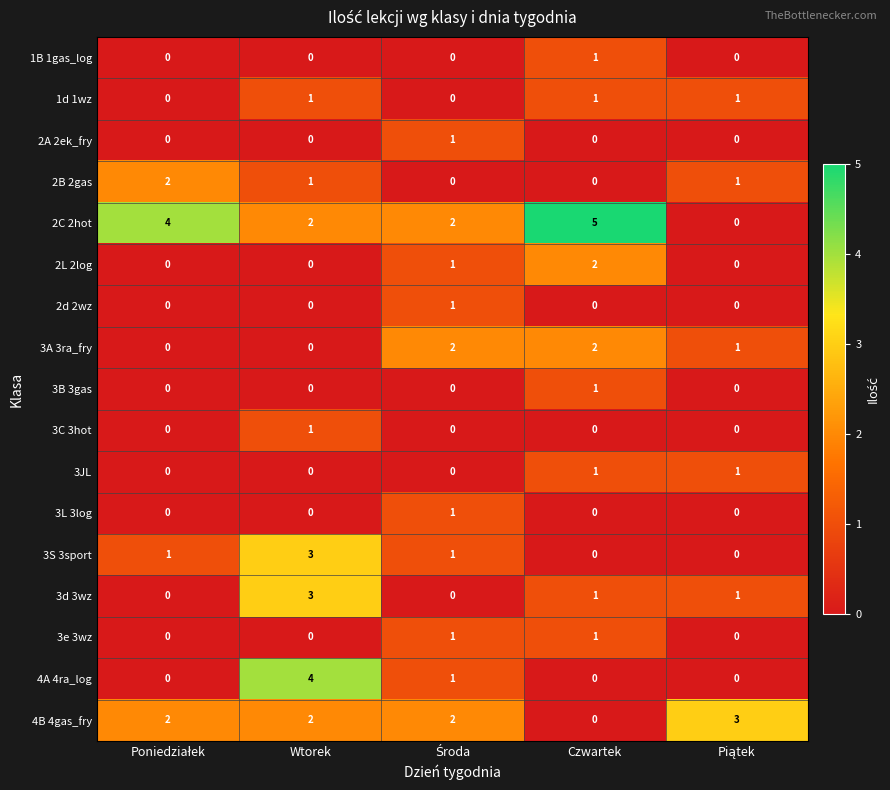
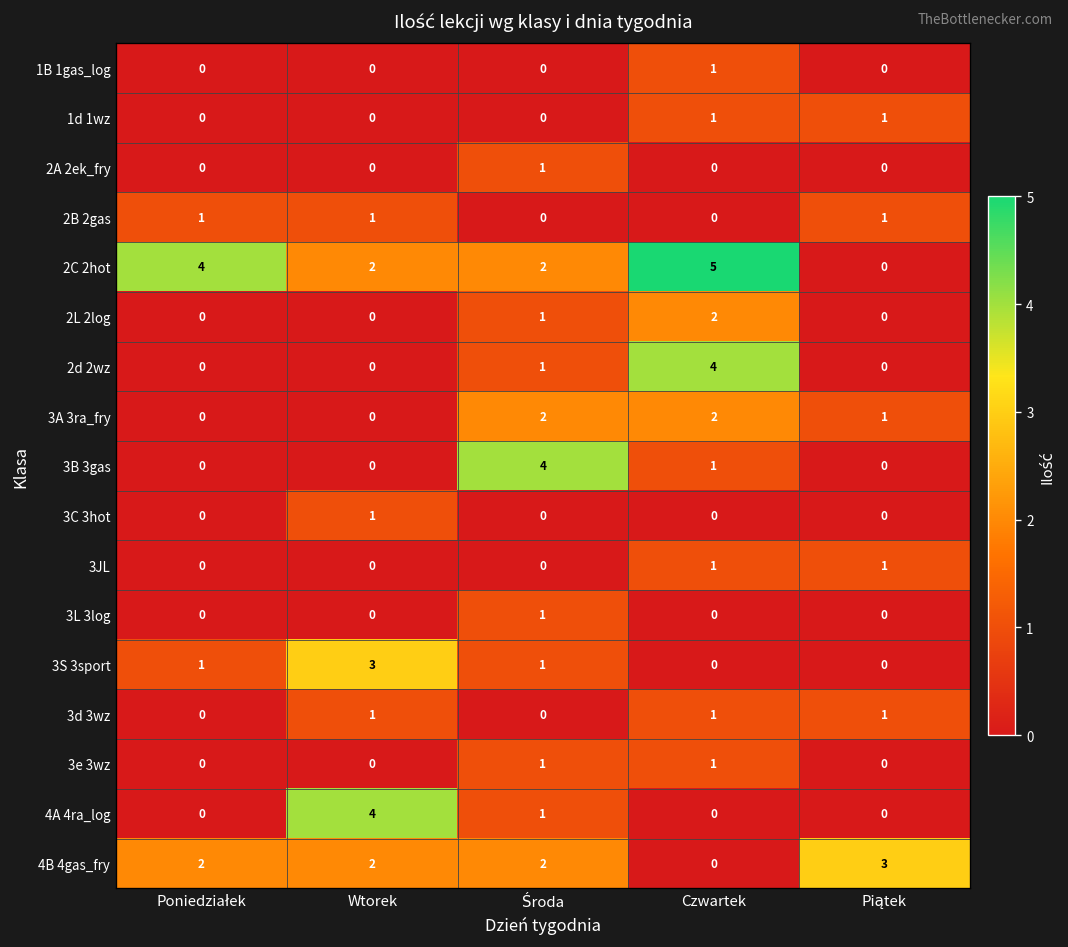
  {
    "1B 1gas_log": {
      "Poniedziałek": 0,
      "Wtorek": 0,
      "Środa": 0,
      "Czwartek": 1,
      "Piątek": 0
    },
    "1d 1wz": {
      "Poniedziałek": 0,
-     "Wtorek": 1,
+     "Wtorek": 0,
      "Środa": 0,
      "Czwartek": 1,
      "Piątek": 1
    },
    "2A 2ek_fry": {
      "Poniedziałek": 0,
      "Wtorek": 0,
      "Środa": 1,
      "Czwartek": 0,
      "Piątek": 0
    },
    "2B 2gas": {
-     "Poniedziałek": 2,
+     "Poniedziałek": 1,
      "Wtorek": 1,
      "Środa": 0,
      "Czwartek": 0,
      "Piątek": 1
    },
    "2C 2hot": {
      "Poniedziałek": 4,
      "Wtorek": 2,
      "Środa": 2,
      "Czwartek": 5,
      "Piątek": 0
    },
    "2L 2log": {
      "Poniedziałek": 0,
      "Wtorek": 0,
      "Środa": 1,
      "Czwartek": 2,
      "Piątek": 0
    },
    "2d 2wz": {
      "Poniedziałek": 0,
      "Wtorek": 0,
      "Środa": 1,
-     "Czwartek": 0,
+     "Czwartek": 4,
      "Piątek": 0
    },
    "3A 3ra_fry": {
      "Poniedziałek": 0,
      "Wtorek": 0,
      "Środa": 2,
      "Czwartek": 2,
      "Piątek": 1
    },
    "3B 3gas": {
      "Poniedziałek": 0,
      "Wtorek": 0,
-     "Środa": 0,
+     "Środa": 4,
      "Czwartek": 1,
      "Piątek": 0
    },
    "3C 3hot": {
      "Poniedziałek": 0,
      "Wtorek": 1,
      "Środa": 0,
      "Czwartek": 0,
      "Piątek": 0
    },
    "3JL": {
      "Poniedziałek": 0,
      "Wtorek": 0,
      "Środa": 0,
      "Czwartek": 1,
      "Piątek": 1
    },
    "3L 3log": {
      "Poniedziałek": 0,
      "Wtorek": 0,
      "Środa": 1,
      "Czwartek": 0,
      "Piątek": 0
    },
    "3S 3sport": {
      "Poniedziałek": 1,
      "Wtorek": 3,
      "Środa": 1,
      "Czwartek": 0,
      "Piątek": 0
    },
    "3d 3wz": {
      "Poniedziałek": 0,
-     "Wtorek": 3,
+     "Wtorek": 1,
      "Środa": 0,
      "Czwartek": 1,
      "Piątek": 1
    },
    "3e 3wz": {
      "Poniedziałek": 0,
      "Wtorek": 0,
      "Środa": 1,
      "Czwartek": 1,
      "Piątek": 0
    },
    "4A 4ra_log": {
      "Poniedziałek": 0,
      "Wtorek": 4,
      "Środa": 1,
      "Czwartek": 0,
      "Piątek": 0
    },
    "4B 4gas_fry": {
      "Poniedziałek": 2,
      "Wtorek": 2,
      "Środa": 2,
      "Czwartek": 0,
      "Piątek": 3
    }
  }
